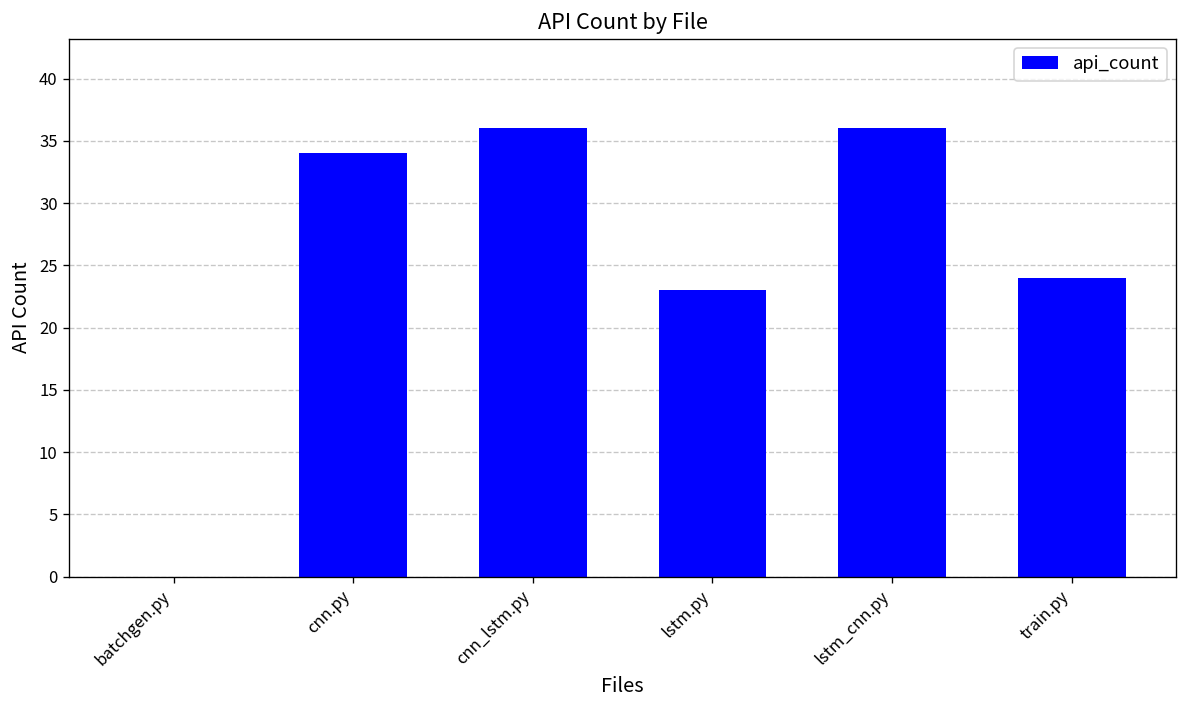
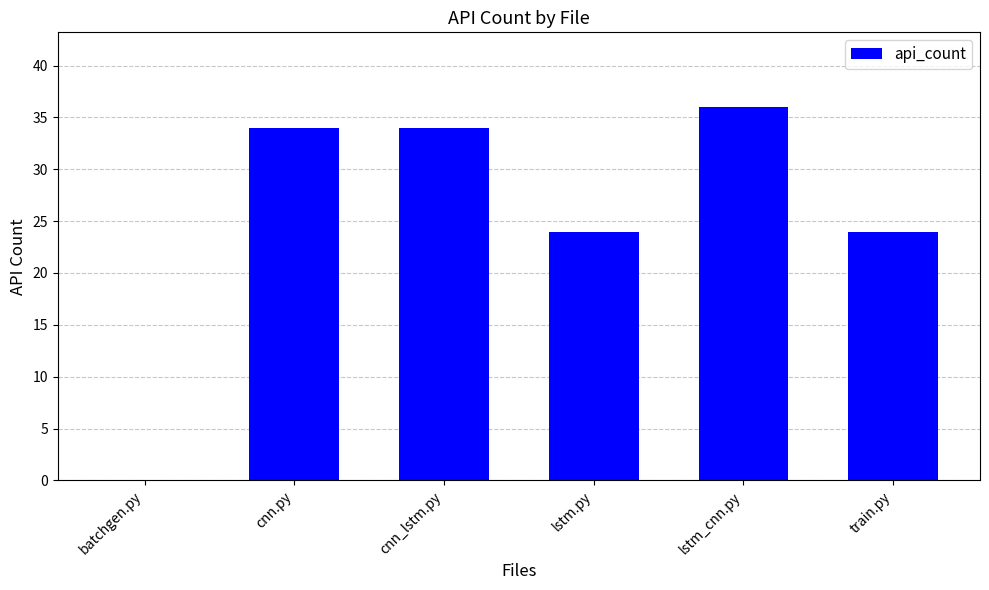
  {
    "batchgen.py": 0,
    "cnn.py": 34,
-   "cnn_lstm.py": 36,
-   "lstm.py": 23,
+   "cnn_lstm.py": 34,
+   "lstm.py": 24,
    "lstm_cnn.py": 36,
    "train.py": 24
  }
